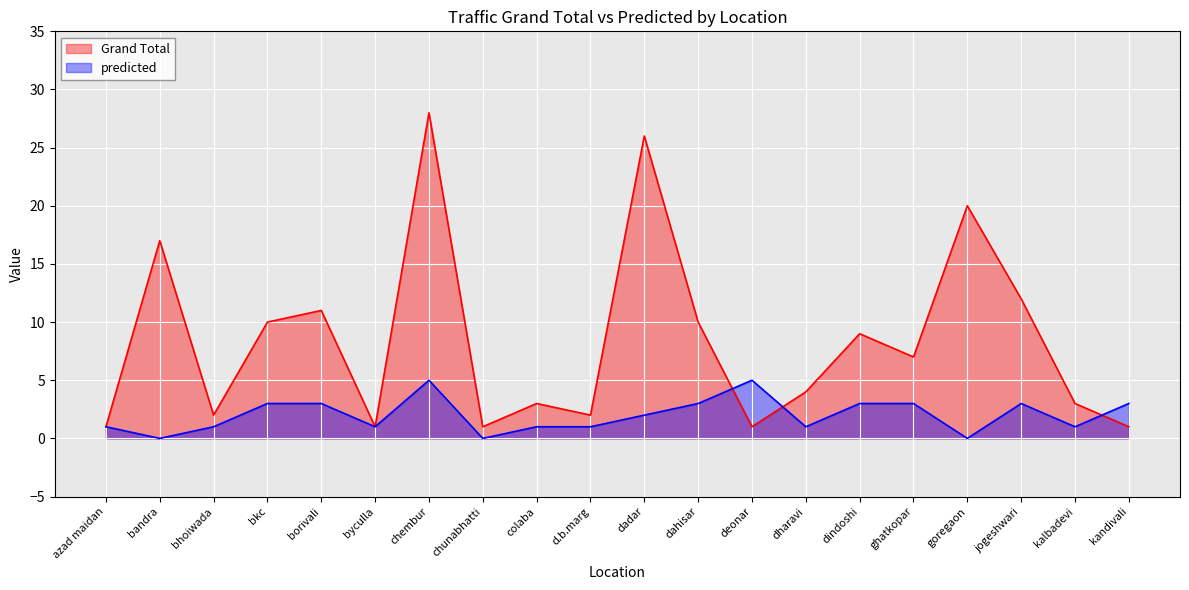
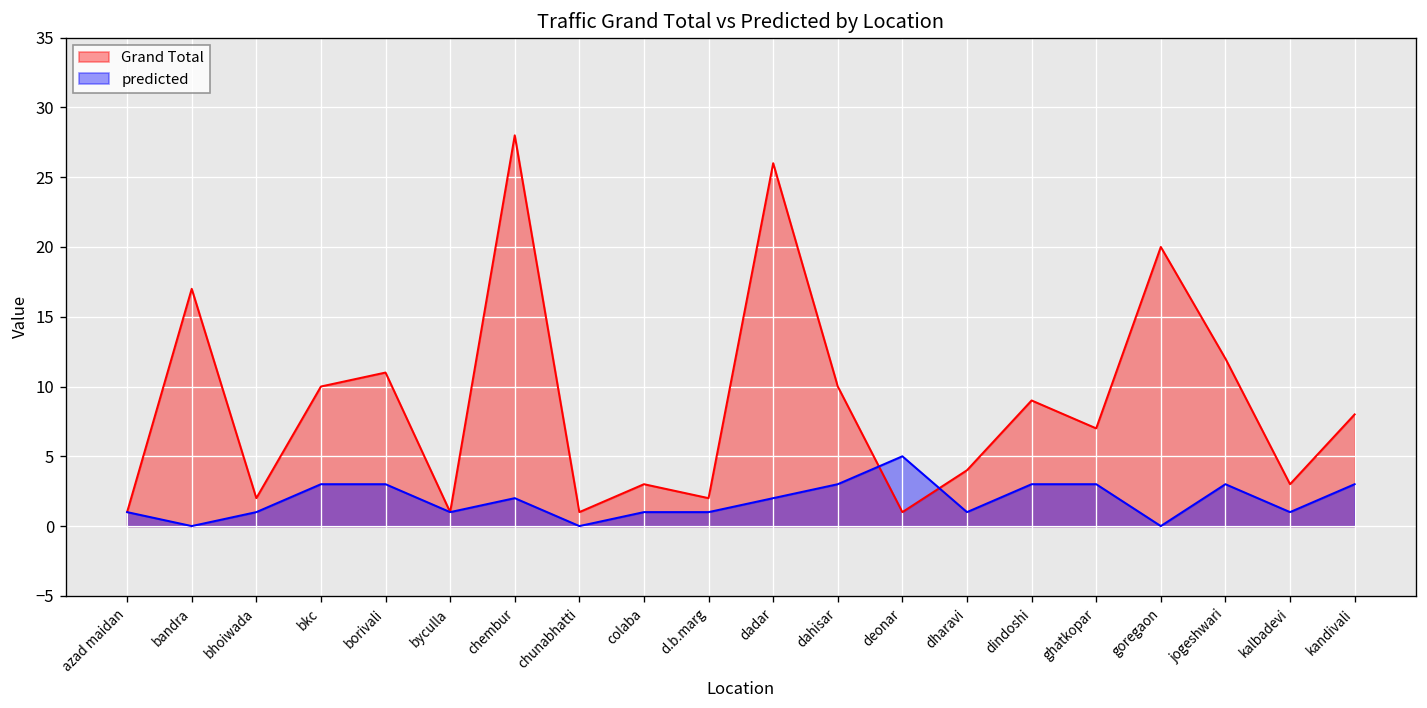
  {
    "Grand Total": {
      "bandra": 17,
      "bhoiwada": 2,
      "bkc": 10,
      "borivali": 11,
      "chembur": 28,
      "chunabhatti": 1,
      "colaba": 3,
      "d.b.marg": 2,
      "dadar": 26,
      "dahisar": 10,
      "deonar": 1,
      "dharavi": 4,
      "dindoshi": 9,
      "ghatkopar": 7,
      "goregaon": 20,
      "jogeshwari": 12,
      "kalbadevi": 3,
-     "kandivali": 1
+     "kandivali": 8
    },
    "predicted": {
      "bandra": 0,
      "bhoiwada": 1,
      "bkc": 3,
      "borivali": 3,
-     "chembur": 5,
+     "chembur": 2,
      "chunabhatti": 0,
      "colaba": 1,
      "d.b.marg": 1,
      "dadar": 2,
      "dahisar": 3,
      "deonar": 5,
      "dharavi": 1,
      "dindoshi": 3,
      "ghatkopar": 3,
      "goregaon": 0,
      "jogeshwari": 3,
      "kalbadevi": 1,
      "kandivali": 3
    }
  }
